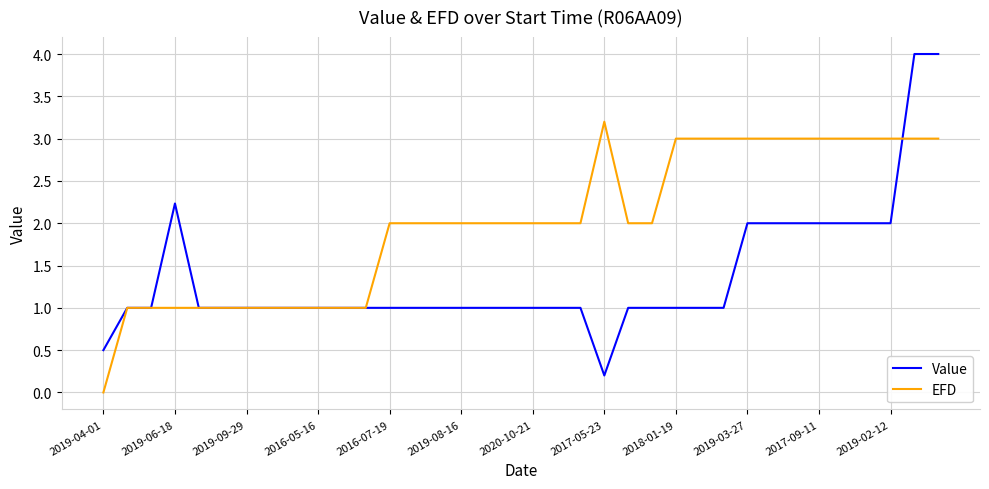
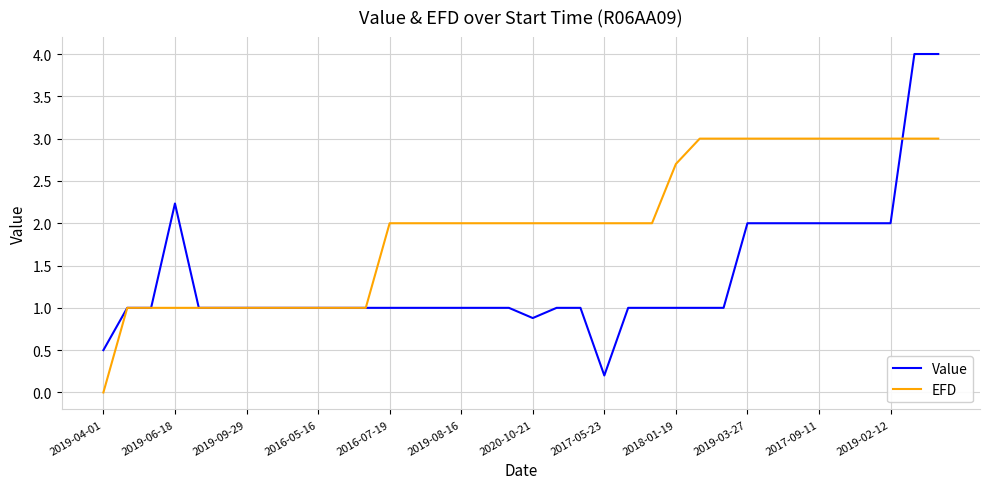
  {
    "Value": {
      "2019-04-01": 0.5,
      "2019-06-18": 2.2,
      "2016-07-19": 1.0,
-     "2020-10-21": 1.0,
+     "2020-10-21": 0.9,
      "2017-05-23": 0.2,
      "2018-01-19": 1.0
    },
    "EFD": {
      "2019-04-01": 0.0,
      "2019-06-18": 1.0,
      "2016-07-19": 2.0,
      "2020-10-21": 2.0,
-     "2017-05-23": 3.2,
-     "2018-01-19": 3.0
+     "2017-05-23": 2.0,
+     "2018-01-19": 2.7
    }
  }
